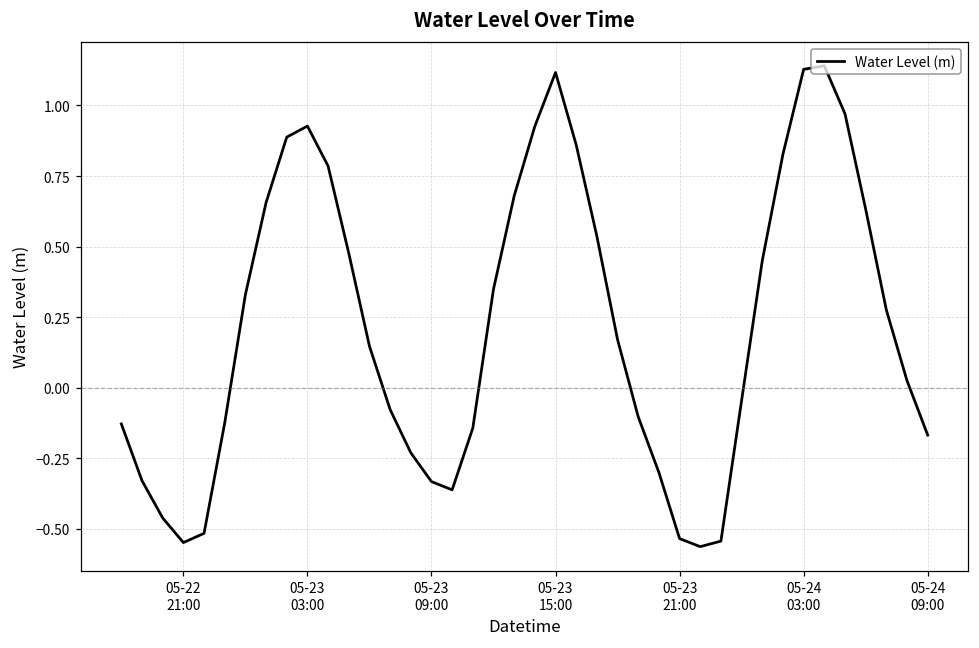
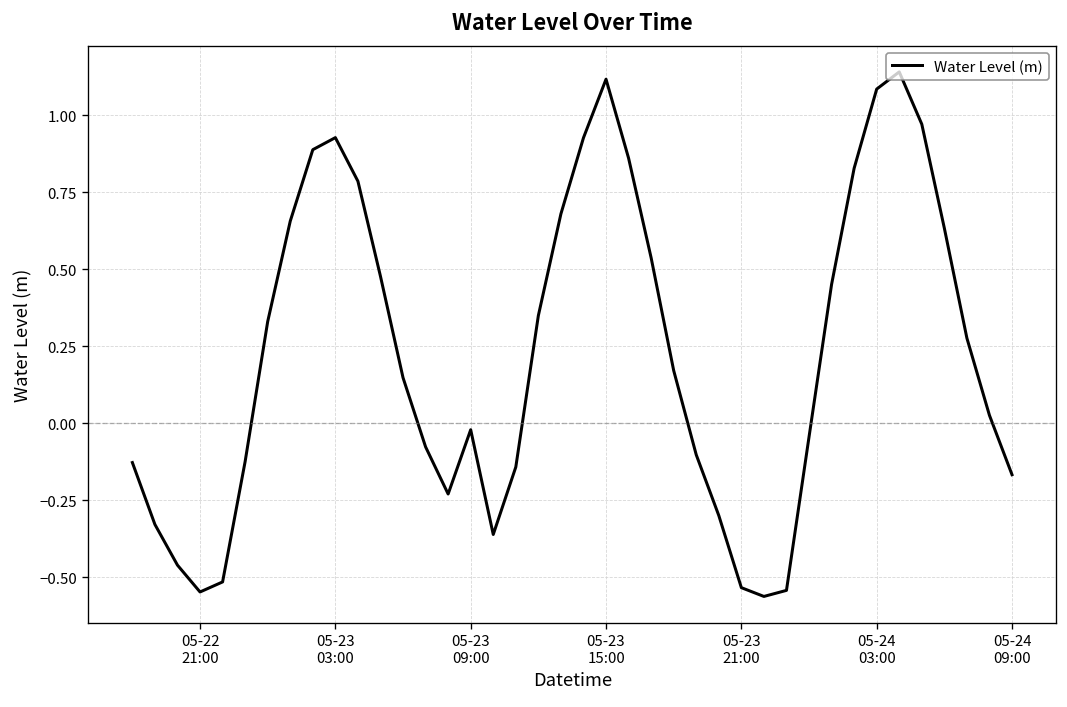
  {
    "05-22 21:00": -0.55,
    "05-23 03:00": 0.93,
-   "05-23 09:00": -0.33,
+   "05-23 09:00": -0.02,
    "05-23 15:00": 1.12,
    "05-23 21:00": -0.53,
-   "05-24 03:00": 1.13,
+   "05-24 03:00": 1.08,
    "05-24 09:00": -0.17
  }
